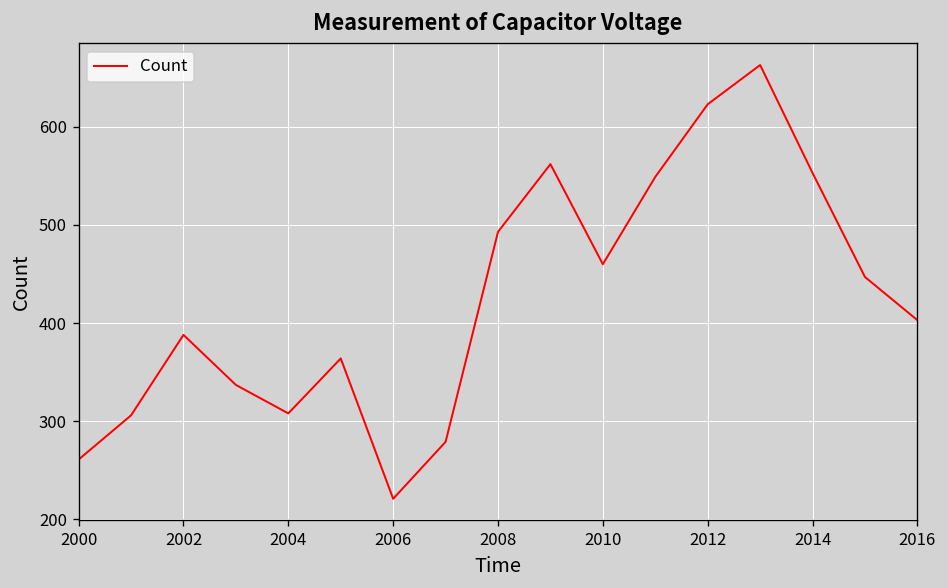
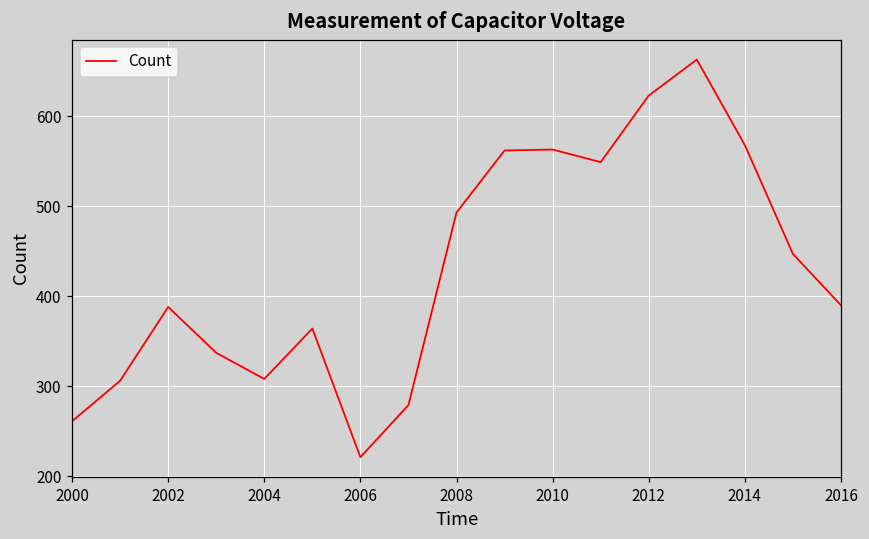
  {
    "2000": 260,
    "2002": 390,
    "2004": 310,
    "2006": 220,
    "2008": 490,
-   "2010": 460,
+   "2010": 560,
    "2012": 620,
-   "2014": 550,
-   "2016": 400
+   "2014": 570,
+   "2016": 390
  }
